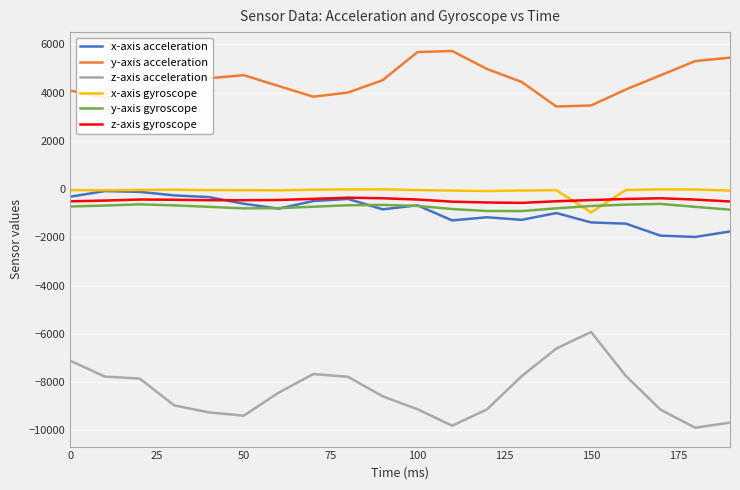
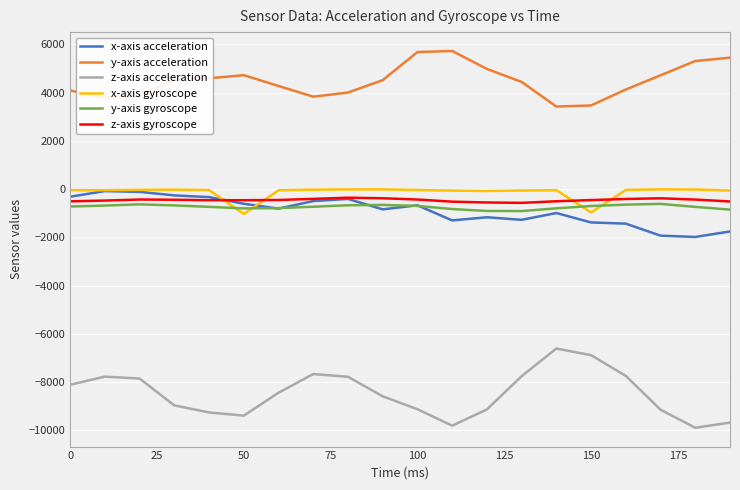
  {
    "x-axis acceleration": {
      "0": -300,
      "50": -600,
      "150": -1400
    },
    "y-axis acceleration": {
      "0": 4100,
      "50": 4700,
      "100": 5700,
      "150": 3500
    },
    "z-axis acceleration": {
-     "0": -7100,
+     "0": -8100,
      "50": -9400,
      "100": -9100,
-     "150": -5900
+     "150": -6900
    },
    "x-axis gyroscope": {
      "0": 0,
-     "50": 0,
+     "50": -1000,
      "100": 0,
      "150": -1000
    },
    "y-axis gyroscope": {
      "0": -700,
      "50": -800,
      "150": -700
    },
    "z-axis gyroscope": {
      "0": -500,
      "50": -500,
      "100": -400,
      "150": -500
    }
  }
